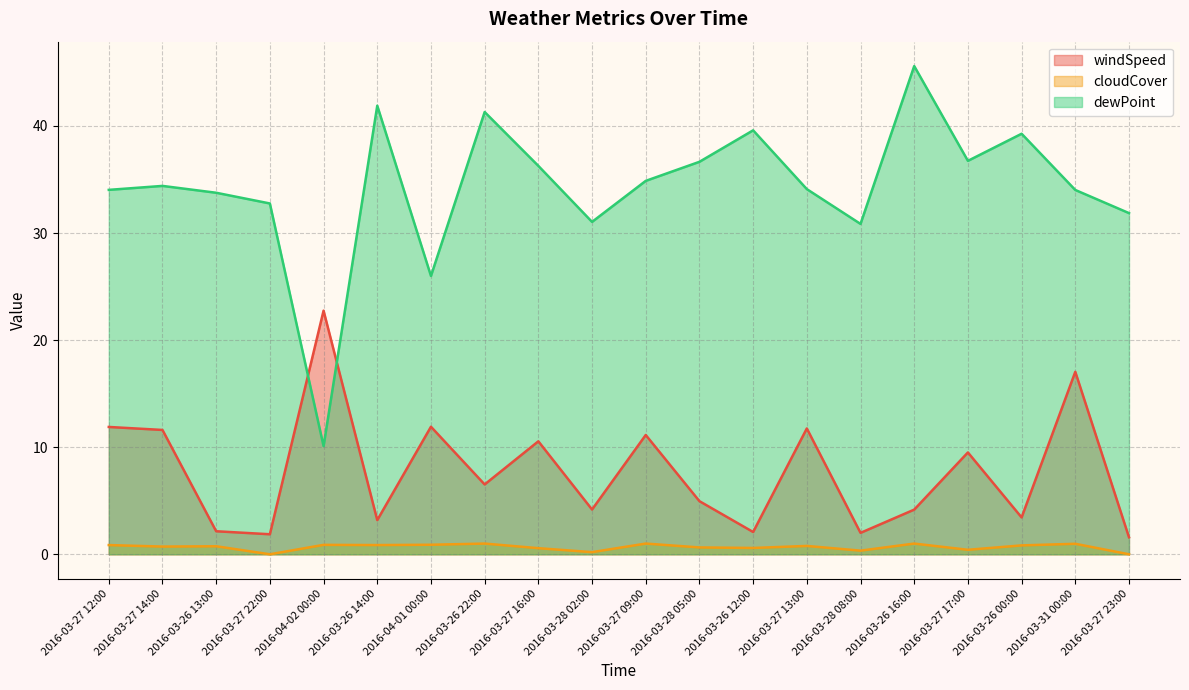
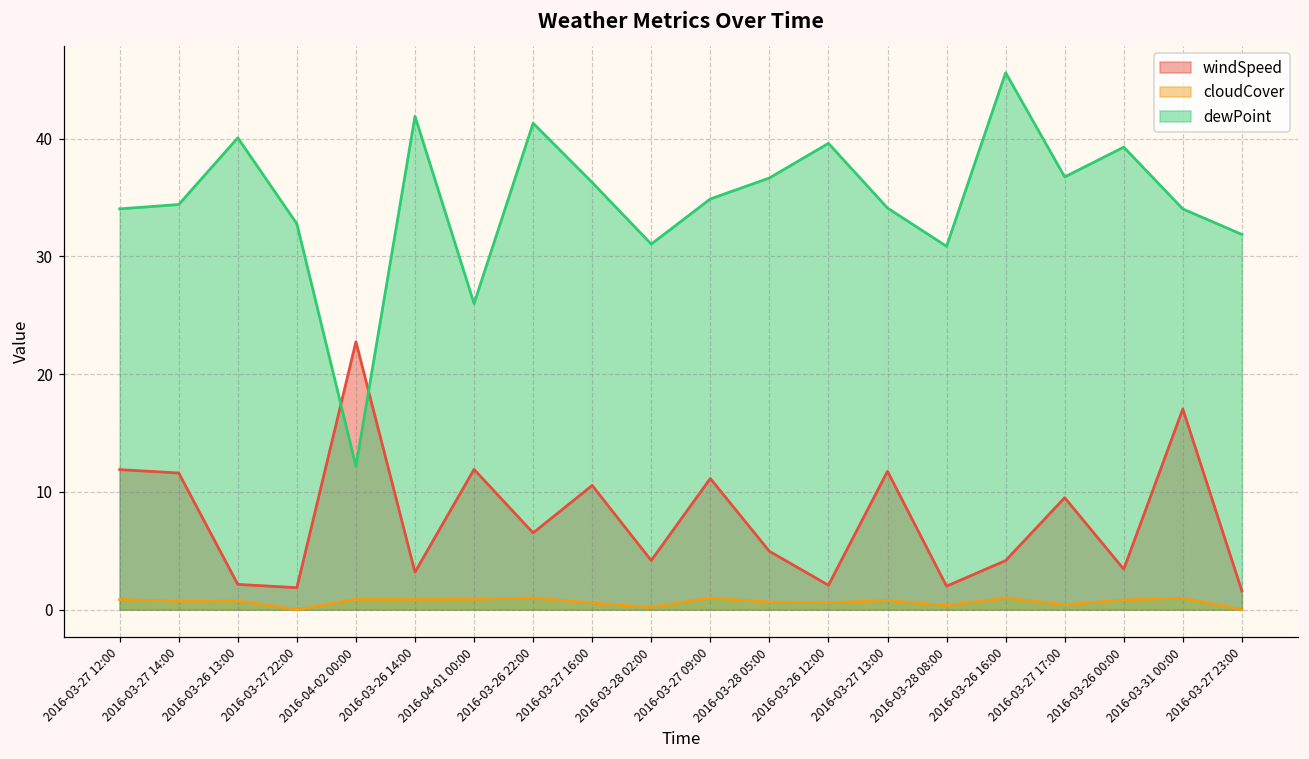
  {
    "windSpeed": {
      "2016-03-27 12:00": 11.9,
      "2016-03-27 14:00": 11.6,
      "2016-03-26 13:00": 2.2,
      "2016-03-27 22:00": 1.9,
      "2016-04-02 00:00": 22.8,
      "2016-03-26 14:00": 3.2,
      "2016-04-01 00:00": 11.9,
      "2016-03-26 22:00": 6.5,
      "2016-03-27 16:00": 10.6,
      "2016-03-28 02:00": 4.2,
      "2016-03-27 09:00": 11.1,
      "2016-03-28 05:00": 5.0,
      "2016-03-26 12:00": 2.1,
      "2016-03-27 13:00": 11.8,
      "2016-03-28 08:00": 2.0,
      "2016-03-26 16:00": 4.2,
      "2016-03-27 17:00": 9.5,
      "2016-03-26 00:00": 3.4,
      "2016-03-31 00:00": 17.0,
      "2016-03-27 23:00": 1.6
    },
    "cloudCover": {
      "2016-03-27 12:00": 0.9,
      "2016-03-27 14:00": 0.7,
      "2016-03-26 13:00": 0.8,
      "2016-03-27 22:00": 0.0,
      "2016-04-02 00:00": 0.9,
      "2016-03-26 14:00": 0.9,
      "2016-04-01 00:00": 0.9,
      "2016-03-26 22:00": 1.0,
      "2016-03-27 16:00": 0.6,
      "2016-03-28 02:00": 0.2,
      "2016-03-27 09:00": 1.0,
      "2016-03-28 05:00": 0.6,
      "2016-03-26 12:00": 0.6,
      "2016-03-27 13:00": 0.8,
      "2016-03-28 08:00": 0.3,
      "2016-03-26 16:00": 1.0,
      "2016-03-27 17:00": 0.4,
      "2016-03-26 00:00": 0.8,
      "2016-03-31 00:00": 1.0,
      "2016-03-27 23:00": 0.0
    },
    "dewPoint": {
      "2016-03-27 12:00": 34.0,
      "2016-03-27 14:00": 34.4,
-     "2016-03-26 13:00": 33.8,
+     "2016-03-26 13:00": 40.1,
      "2016-03-27 22:00": 32.8,
-     "2016-04-02 00:00": 10.1,
+     "2016-04-02 00:00": 12.2,
      "2016-03-26 14:00": 41.9,
      "2016-04-01 00:00": 26.0,
      "2016-03-26 22:00": 41.3,
      "2016-03-27 16:00": 36.3,
      "2016-03-28 02:00": 31.0,
      "2016-03-27 09:00": 34.9,
      "2016-03-28 05:00": 36.7,
      "2016-03-26 12:00": 39.6,
      "2016-03-27 13:00": 34.1,
      "2016-03-28 08:00": 30.9,
      "2016-03-26 16:00": 45.6,
      "2016-03-27 17:00": 36.7,
      "2016-03-26 00:00": 39.3,
      "2016-03-31 00:00": 34.0,
      "2016-03-27 23:00": 31.9
    }
  }
